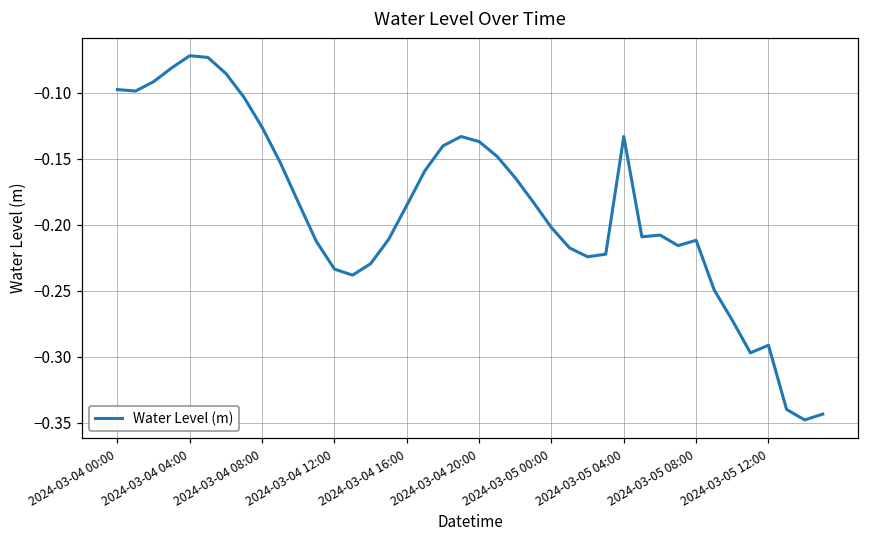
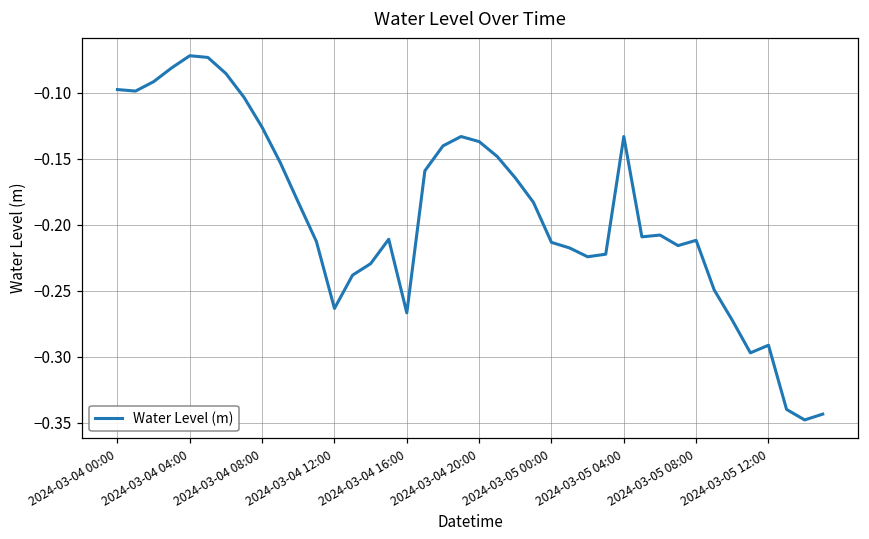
  {
    "2024-03-04 00:00": -0.098,
    "2024-03-04 04:00": -0.072,
    "2024-03-04 08:00": -0.126,
-   "2024-03-04 12:00": -0.234,
-   "2024-03-04 16:00": -0.185,
+   "2024-03-04 12:00": -0.263,
+   "2024-03-04 16:00": -0.267,
    "2024-03-04 20:00": -0.137,
-   "2024-03-05 00:00": -0.202,
+   "2024-03-05 00:00": -0.213,
    "2024-03-05 04:00": -0.133,
    "2024-03-05 08:00": -0.212,
    "2024-03-05 12:00": -0.291
  }
